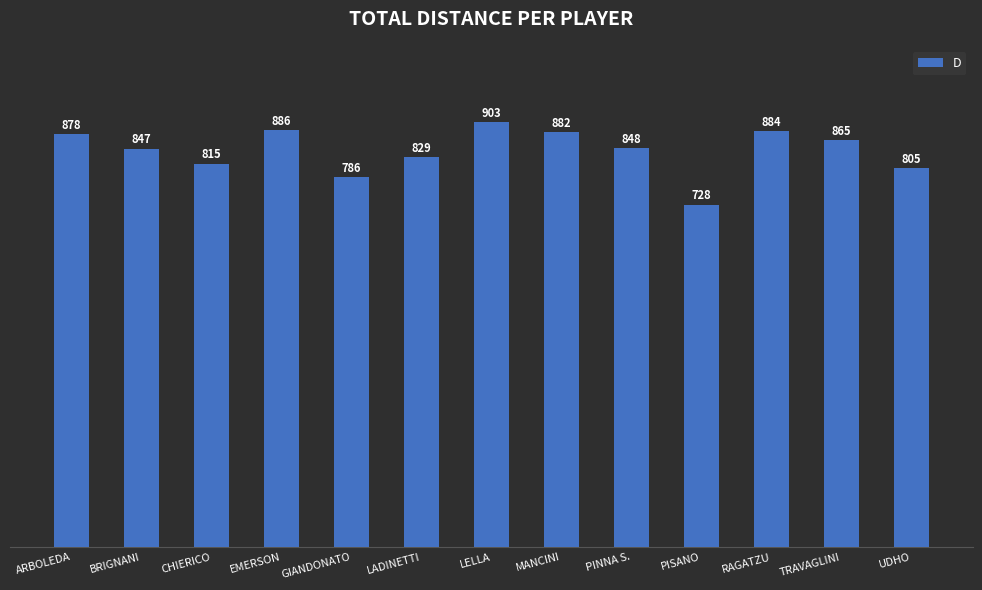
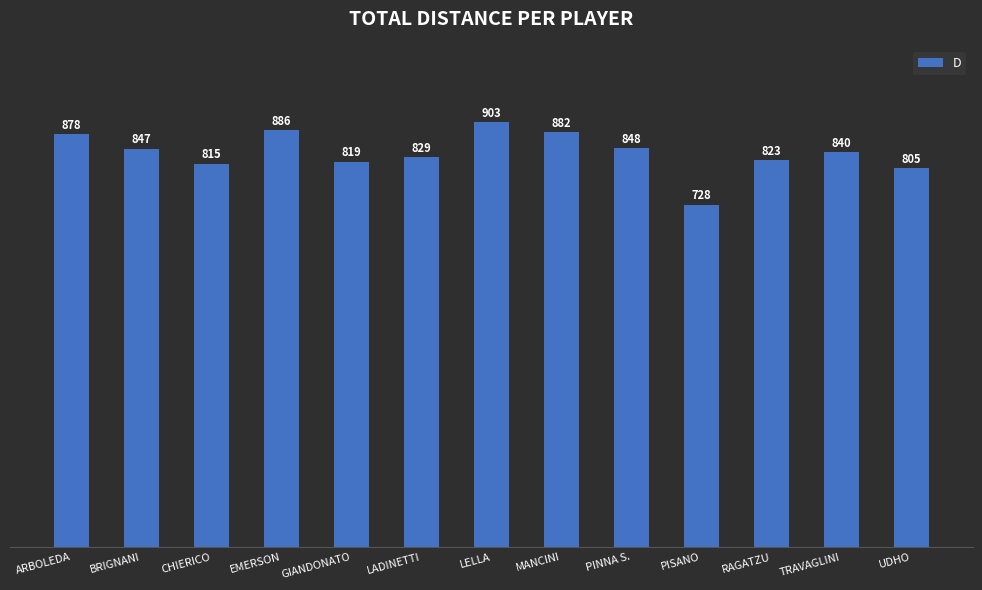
  {
    "ARBOLEDA": 878,
    "BRIGNANI": 847,
    "CHIERICO": 815,
    "EMERSON": 886,
-   "GIANDONATO": 786,
+   "GIANDONATO": 819,
    "LADINETTI": 829,
    "LELLA": 903,
    "MANCINI": 882,
    "PINNA S.": 848,
    "PISANO": 728,
-   "RAGATZU": 884,
-   "TRAVAGLINI": 865,
+   "RAGATZU": 823,
+   "TRAVAGLINI": 840,
    "UDHO": 805
  }
